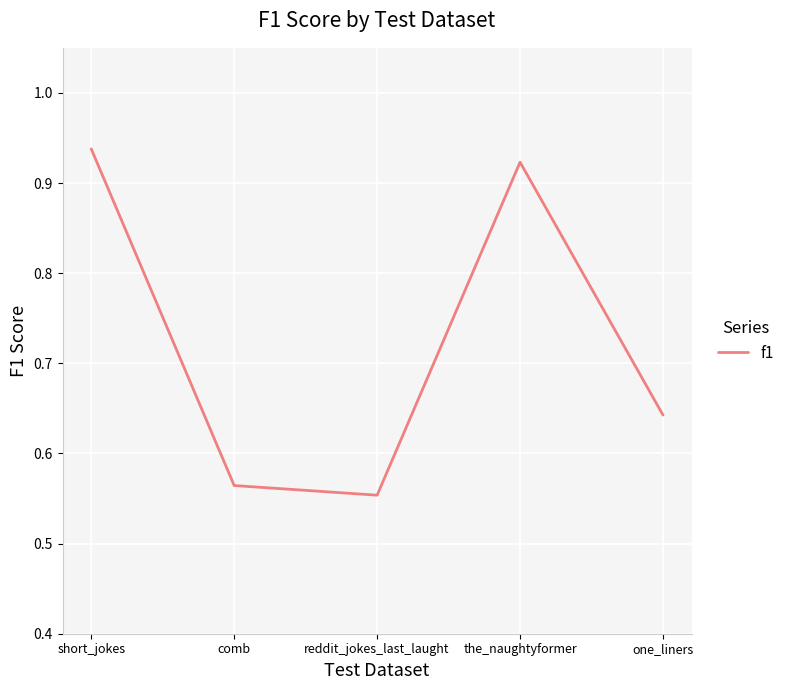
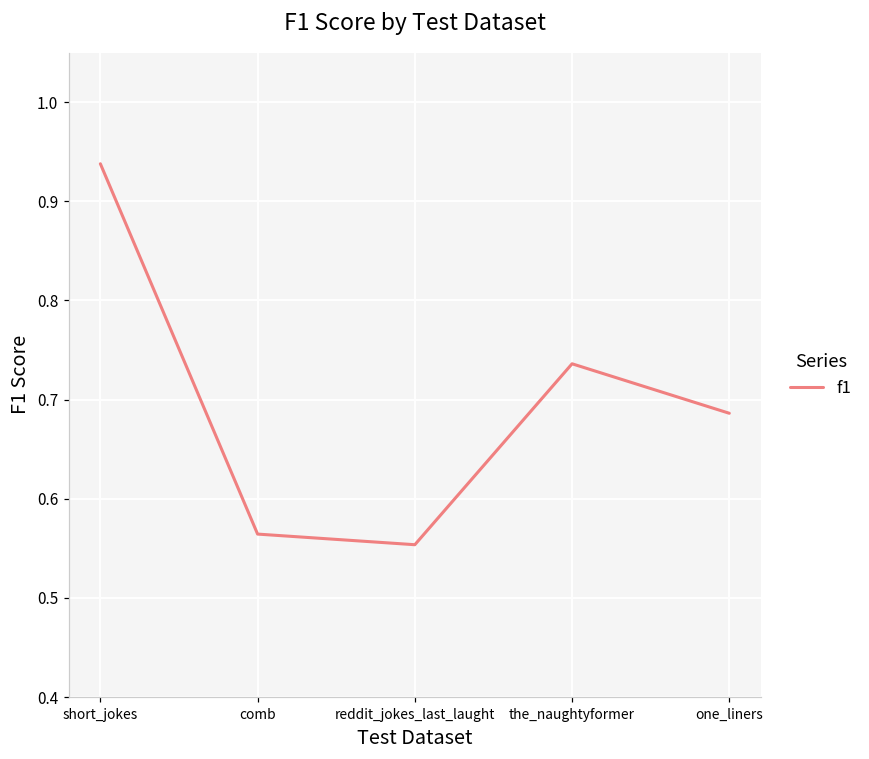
  {
    "short_jokes": 0.94,
    "comb": 0.56,
    "reddit_jokes_last_laught": 0.55,
-   "the_naughtyformer": 0.92,
-   "one_liners": 0.64
+   "the_naughtyformer": 0.74,
+   "one_liners": 0.69
  }
